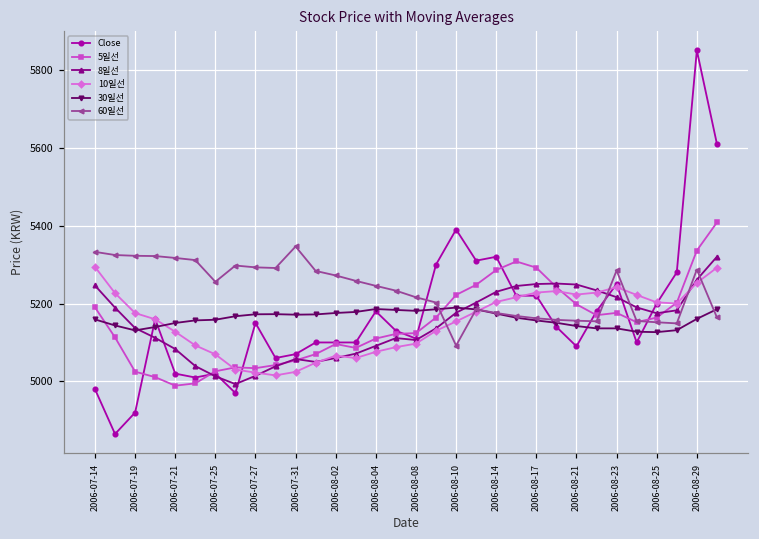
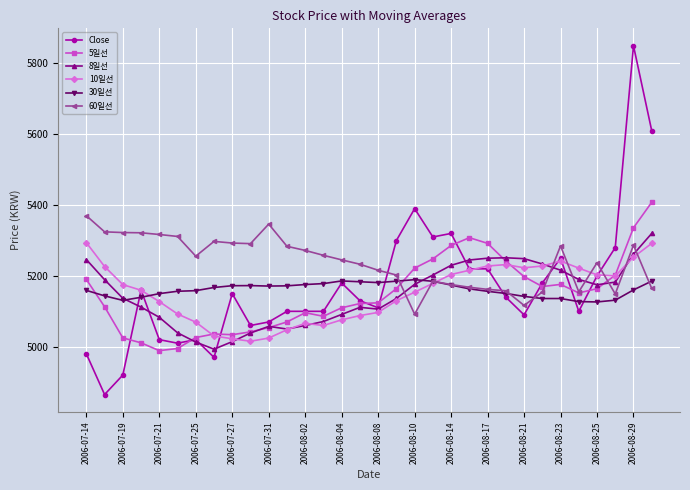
  {
    "60일선": {
-     "2006-07-14": 5330,
+     "2006-07-14": 5370,
      "2006-07-19": 5320,
      "2006-07-21": 5320,
      "2006-07-25": 5260,
      "2006-07-27": 5290,
      "2006-07-31": 5350,
      "2006-08-02": 5270,
      "2006-08-04": 5250,
      "2006-08-08": 5220,
      "2006-08-10": 5090,
-     "2006-08-21": 5160,
+     "2006-08-21": 5120,
      "2006-08-23": 5280,
-     "2006-08-25": 5150,
+     "2006-08-25": 5240,
      "2006-08-29": 5290
    }
  }
